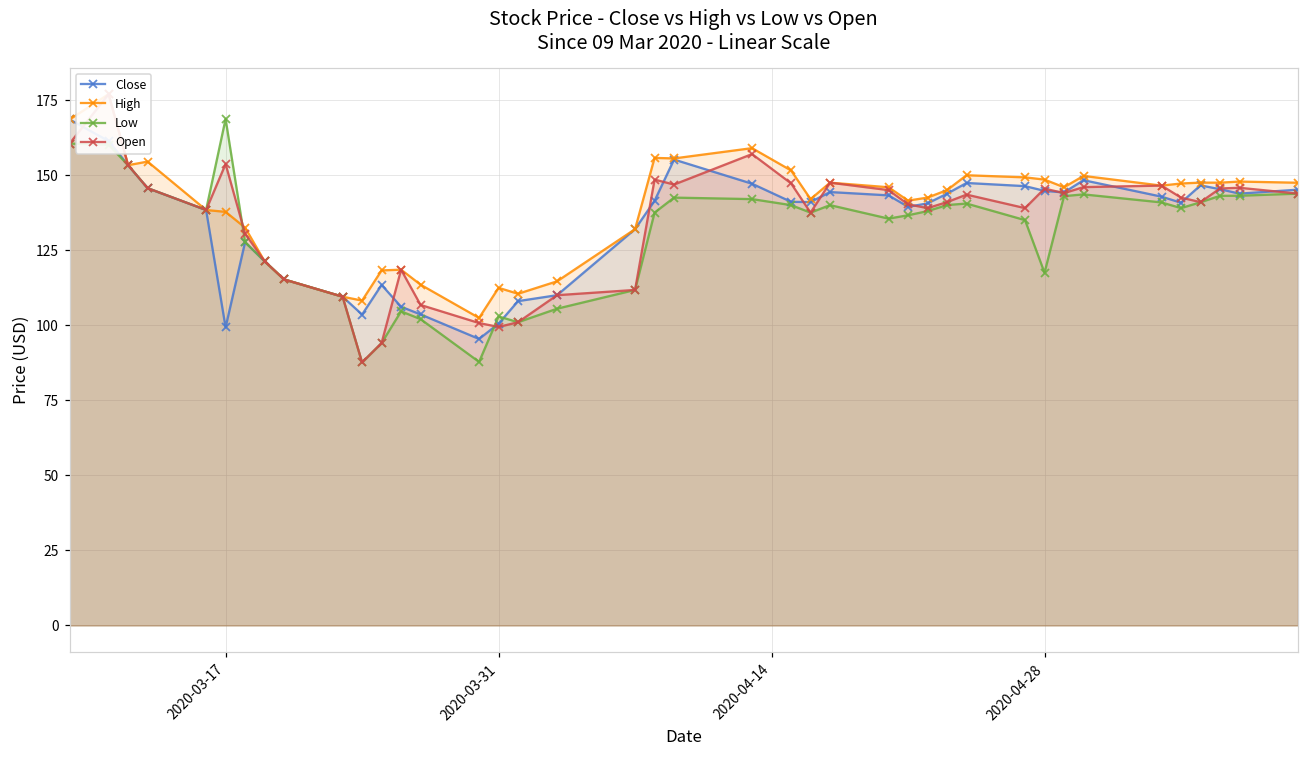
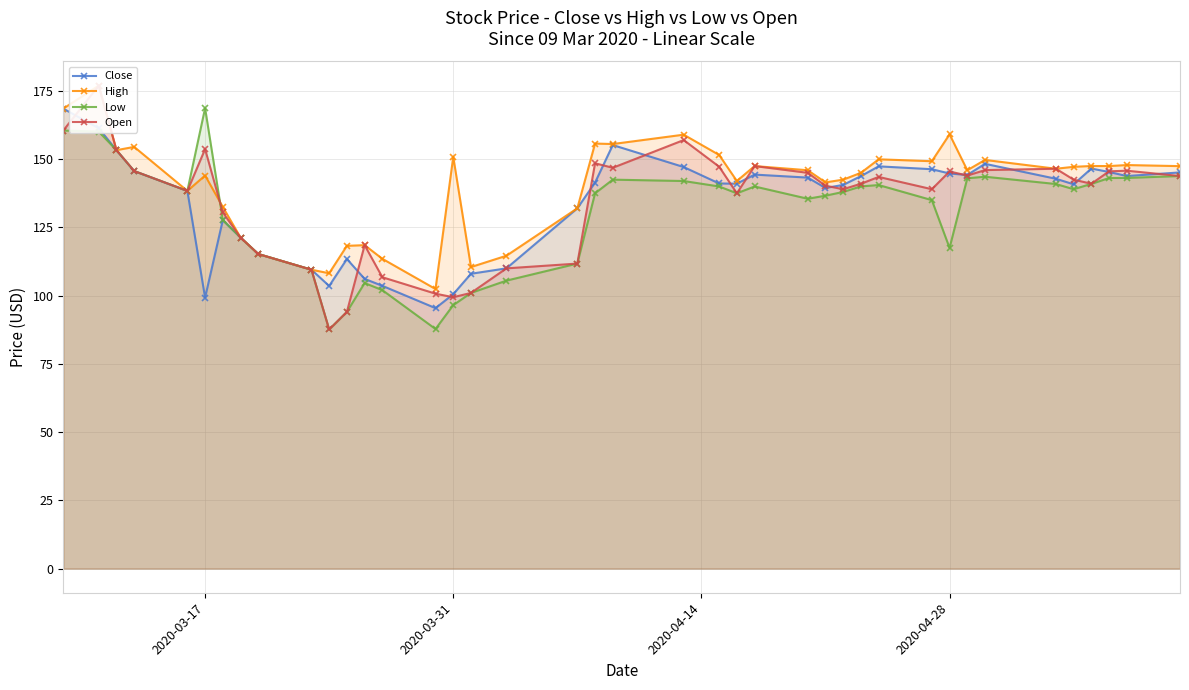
  {
    "Close": {
      "2020-03-17": 99,
      "2020-03-31": 101
    },
    "High": {
-     "2020-03-17": 138,
-     "2020-03-31": 112,
-     "2020-04-28": 149
+     "2020-03-17": 144,
+     "2020-03-31": 151,
+     "2020-04-28": 159
    },
    "Low": {
      "2020-03-17": 169,
-     "2020-03-31": 103,
+     "2020-03-31": 97,
      "2020-04-28": 117
    },
    "Open": {
      "2020-03-17": 154,
      "2020-03-31": 99
    }
  }
